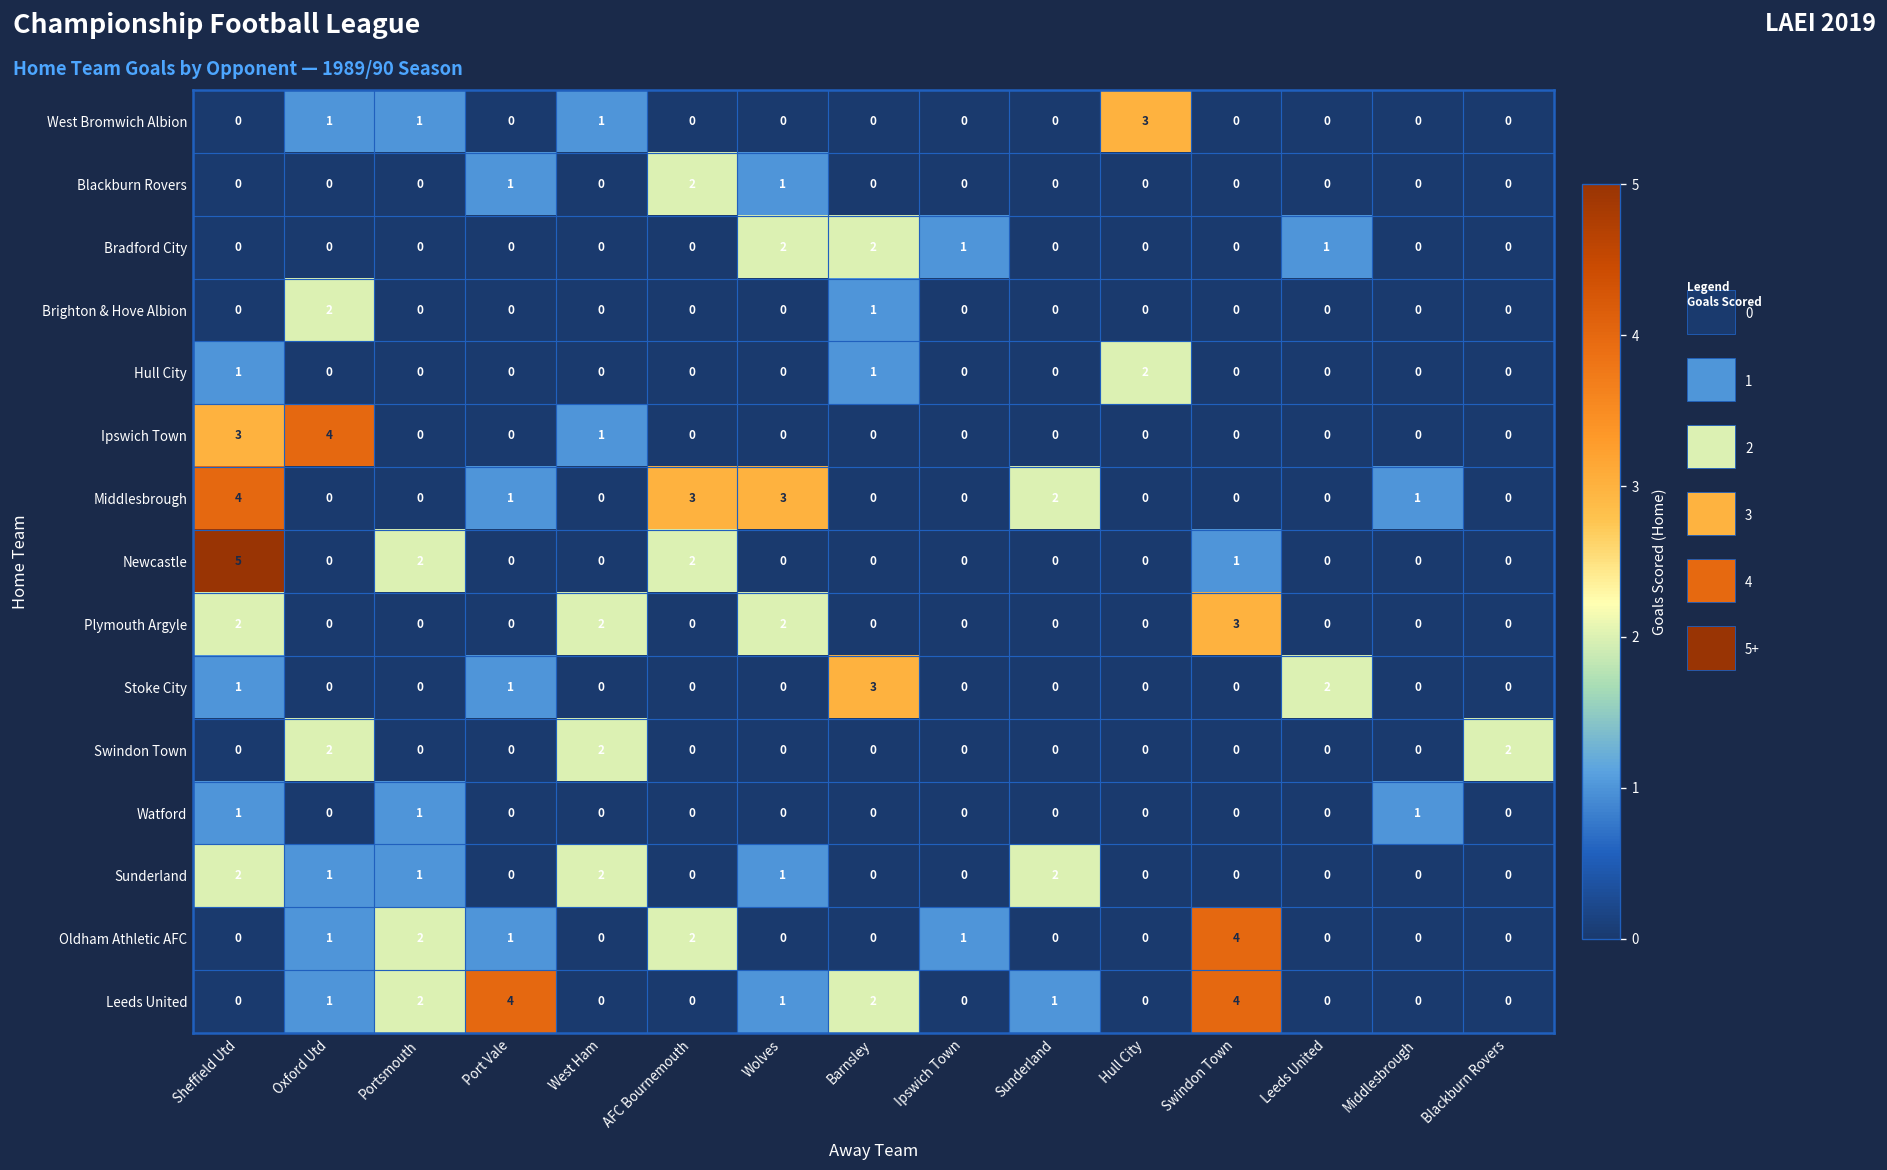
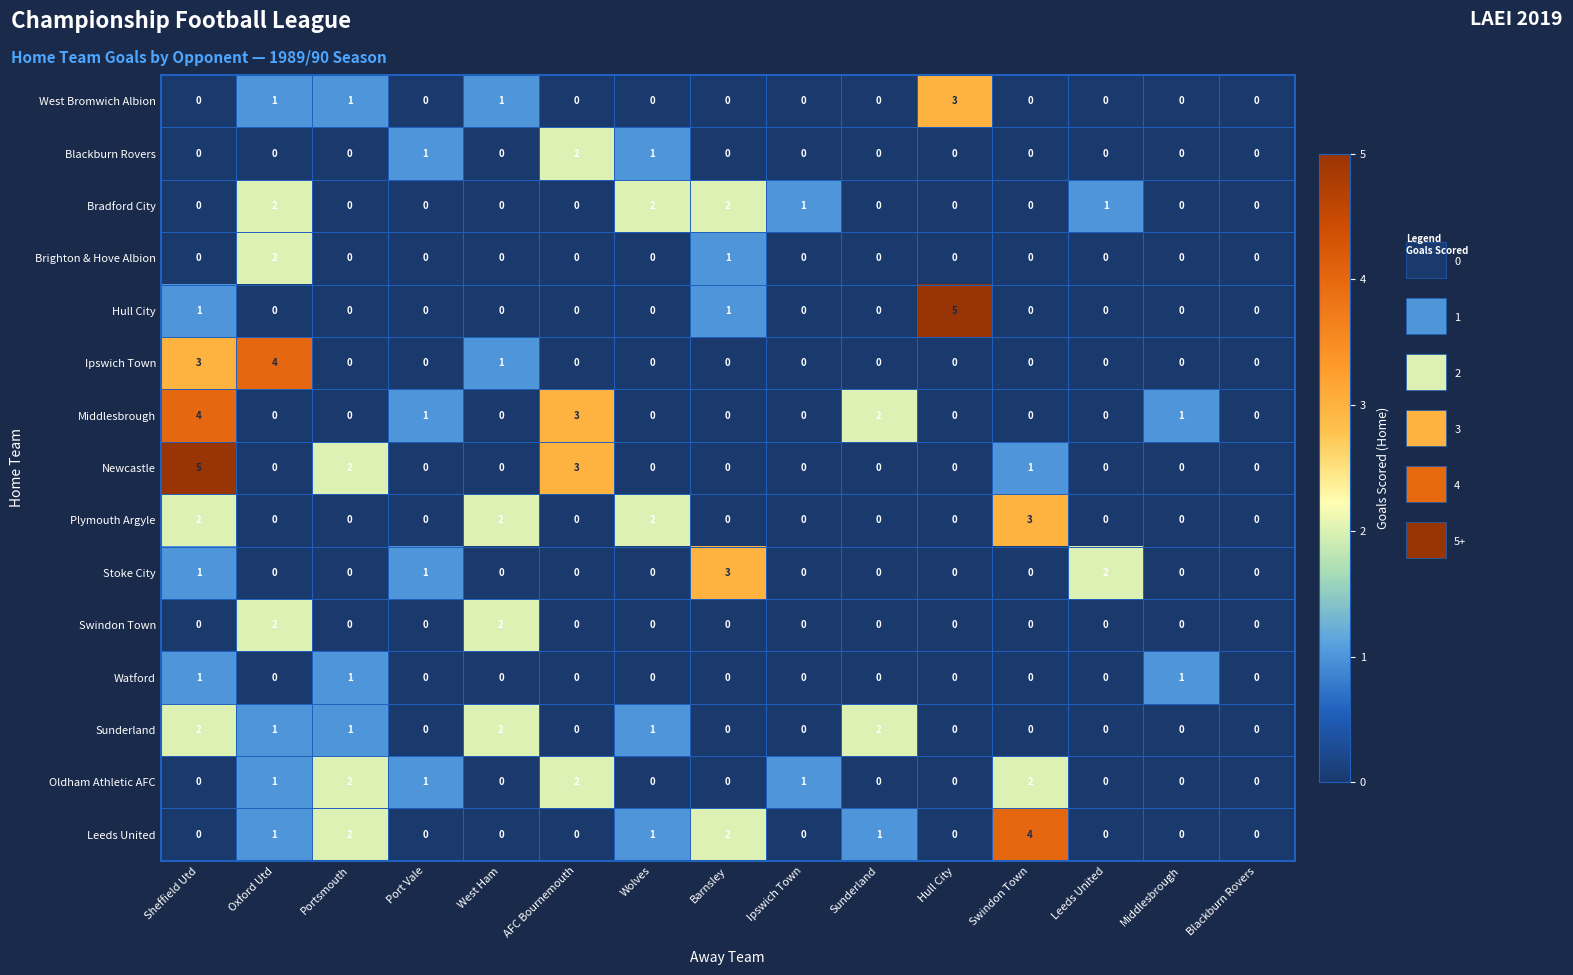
  {
    "Bradford City": {
      "Sheffield Utd": 0,
-     "Oxford Utd": 0,
+     "Oxford Utd": 2,
      "Portsmouth": 0,
      "Port Vale": 0,
      "West Ham": 0,
      "AFC Bournemouth": 0,
      "Wolves": 2,
      "Barnsley": 2,
      "Ipswich Town": 1,
      "Sunderland": 0,
      "Hull City": 0,
      "Swindon Town": 0,
      "Leeds United": 1,
      "Middlesbrough": 0,
      "Blackburn Rovers": 0
    },
    "Hull City": {
      "Sheffield Utd": 1,
      "Oxford Utd": 0,
      "Portsmouth": 0,
      "Port Vale": 0,
      "West Ham": 0,
      "AFC Bournemouth": 0,
      "Wolves": 0,
      "Barnsley": 1,
      "Ipswich Town": 0,
      "Sunderland": 0,
-     "Hull City": 2,
+     "Hull City": 5,
      "Swindon Town": 0,
      "Leeds United": 0,
      "Middlesbrough": 0,
      "Blackburn Rovers": 0
    },
    "Middlesbrough": {
      "Sheffield Utd": 4,
      "Oxford Utd": 0,
      "Portsmouth": 0,
      "Port Vale": 1,
      "West Ham": 0,
      "AFC Bournemouth": 3,
-     "Wolves": 3,
+     "Wolves": 0,
      "Barnsley": 0,
      "Ipswich Town": 0,
      "Sunderland": 2,
      "Hull City": 0,
      "Swindon Town": 0,
      "Leeds United": 0,
      "Middlesbrough": 1,
      "Blackburn Rovers": 0
    },
    "Newcastle": {
      "Sheffield Utd": 5,
      "Oxford Utd": 0,
      "Portsmouth": 2,
      "Port Vale": 0,
      "West Ham": 0,
-     "AFC Bournemouth": 2,
+     "AFC Bournemouth": 3,
      "Wolves": 0,
      "Barnsley": 0,
      "Ipswich Town": 0,
      "Sunderland": 0,
      "Hull City": 0,
      "Swindon Town": 1,
      "Leeds United": 0,
      "Middlesbrough": 0,
      "Blackburn Rovers": 0
    },
    "Swindon Town": {
      "Sheffield Utd": 0,
      "Oxford Utd": 2,
      "Portsmouth": 0,
      "Port Vale": 0,
      "West Ham": 2,
      "AFC Bournemouth": 0,
      "Wolves": 0,
      "Barnsley": 0,
      "Ipswich Town": 0,
      "Sunderland": 0,
      "Hull City": 0,
      "Swindon Town": 0,
      "Leeds United": 0,
      "Middlesbrough": 0,
-     "Blackburn Rovers": 2
+     "Blackburn Rovers": 0
    },
    "Oldham Athletic AFC": {
      "Sheffield Utd": 0,
      "Oxford Utd": 1,
      "Portsmouth": 2,
      "Port Vale": 1,
      "West Ham": 0,
      "AFC Bournemouth": 2,
      "Wolves": 0,
      "Barnsley": 0,
      "Ipswich Town": 1,
      "Sunderland": 0,
      "Hull City": 0,
-     "Swindon Town": 4,
+     "Swindon Town": 2,
      "Leeds United": 0,
      "Middlesbrough": 0,
      "Blackburn Rovers": 0
    },
    "Leeds United": {
      "Sheffield Utd": 0,
      "Oxford Utd": 1,
      "Portsmouth": 2,
-     "Port Vale": 4,
+     "Port Vale": 0,
      "West Ham": 0,
      "AFC Bournemouth": 0,
      "Wolves": 1,
      "Barnsley": 2,
      "Ipswich Town": 0,
      "Sunderland": 1,
      "Hull City": 0,
      "Swindon Town": 4,
      "Leeds United": 0,
      "Middlesbrough": 0,
      "Blackburn Rovers": 0
    }
  }
